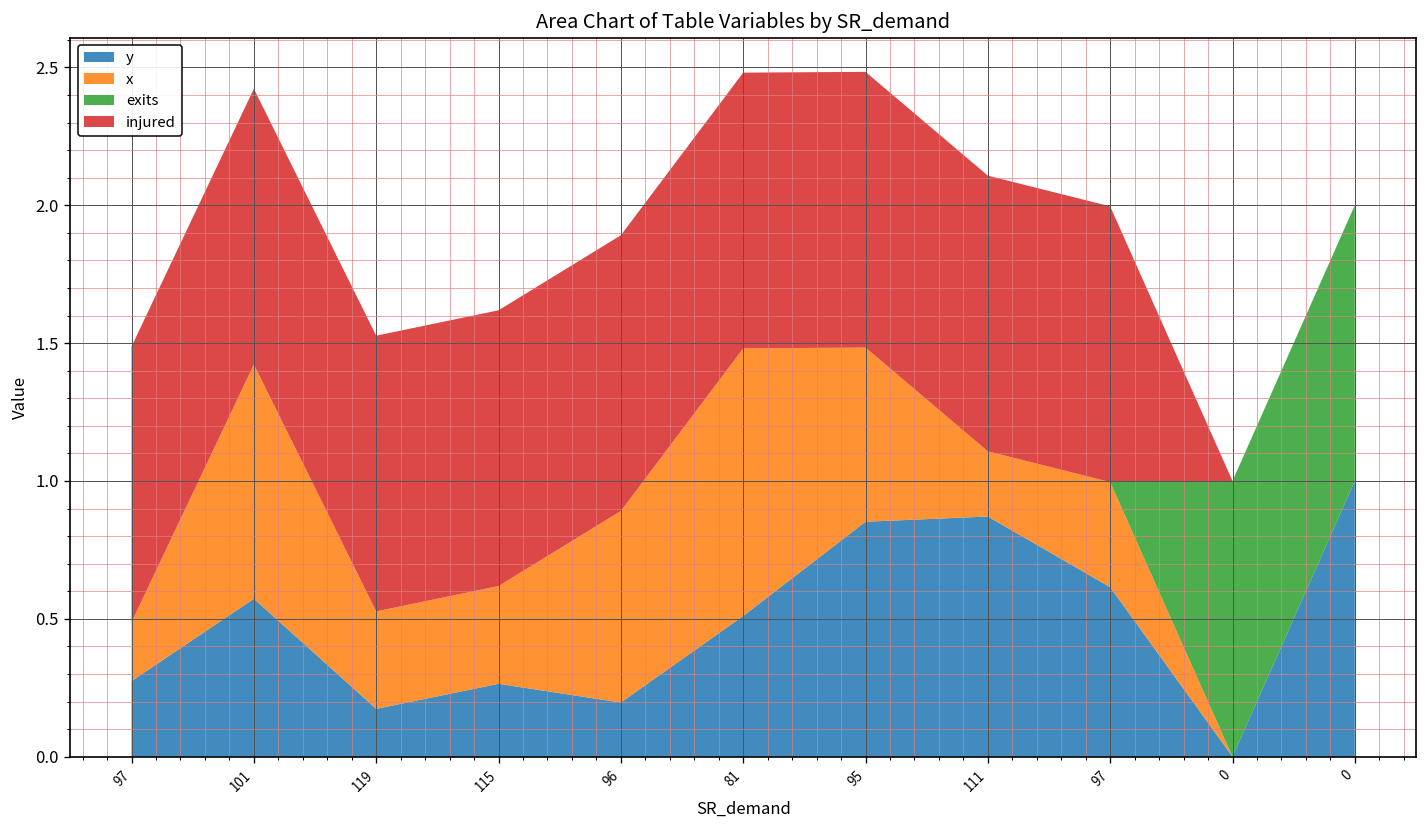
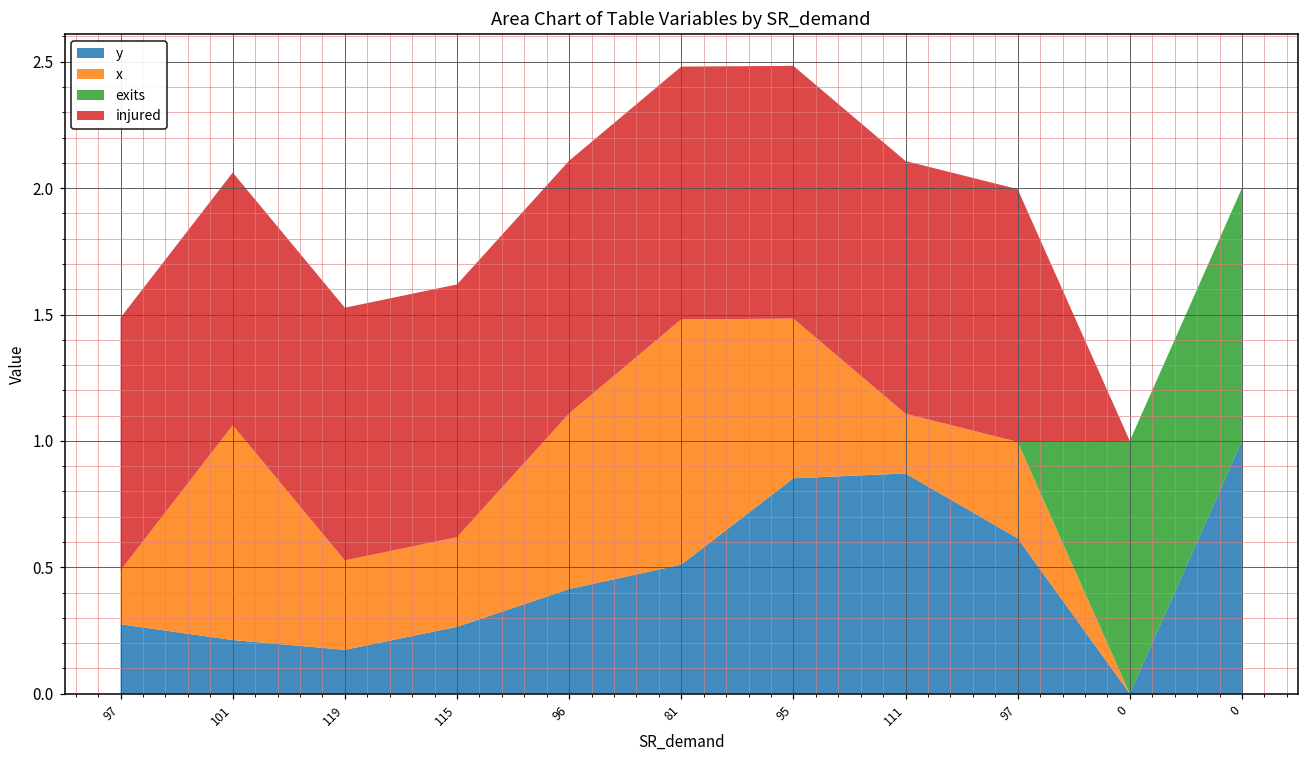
  {
    "y": {
-     "101": 0.57,
+     "101": 0.21,
      "119": 0.17,
      "115": 0.26,
-     "96": 0.20,
+     "96": 0.41,
      "81": 0.51,
      "95": 0.85,
      "111": 0.87
    },
    "injured": {
      "101": 1.00,
      "119": 1.00,
      "115": 1.00,
      "96": 1.00,
      "81": 1.00,
      "95": 1.00,
      "111": 1.00
    }
  }
